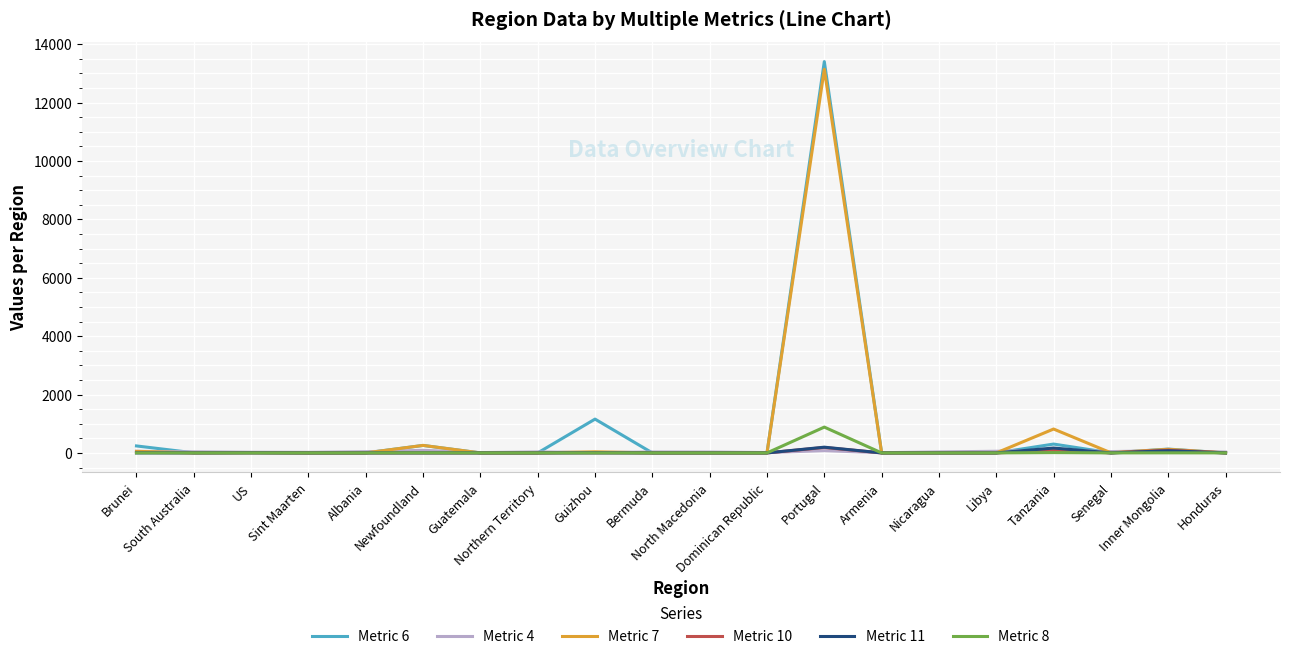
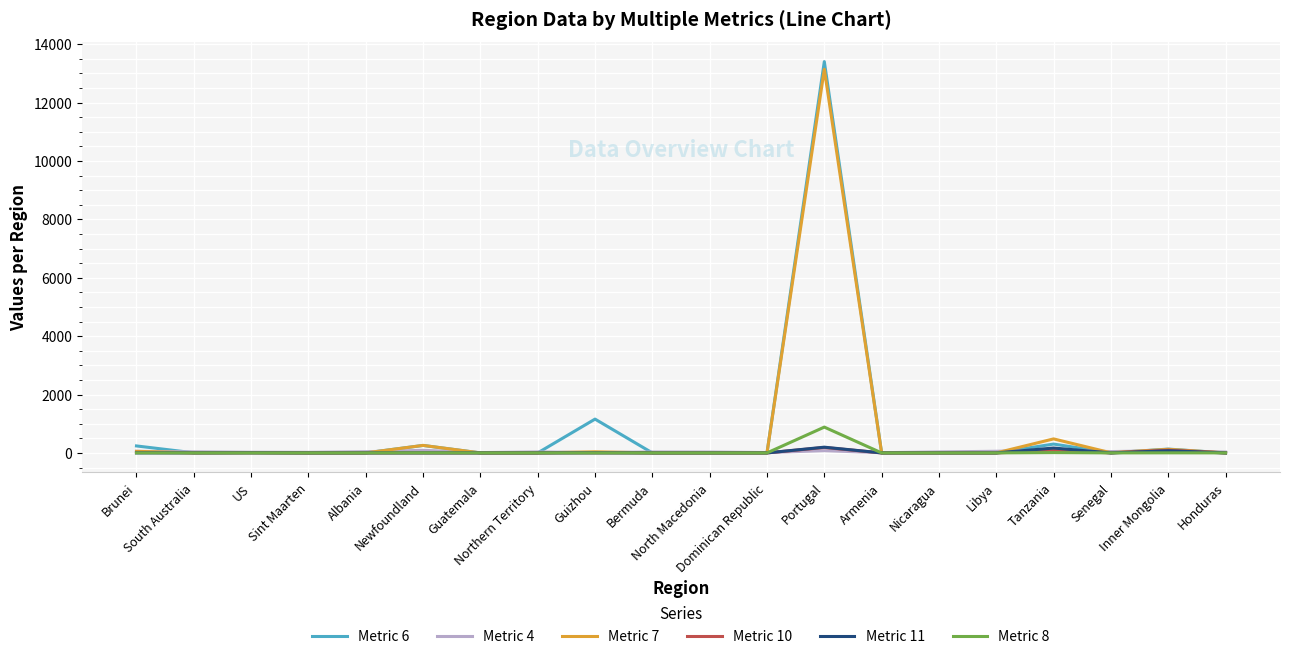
  {
    "Metric 6": {
      "Brunei": 200,
      "Guizhou": 1200,
      "Portugal": 13400,
      "Tanzania": 300
    },
    "Metric 4": {
      "Portugal": 100
    },
    "Metric 7": {
      "Portugal": 13100,
-     "Tanzania": 800
+     "Tanzania": 500
    },
    "Metric 8": {
      "Portugal": 900
    }
  }
